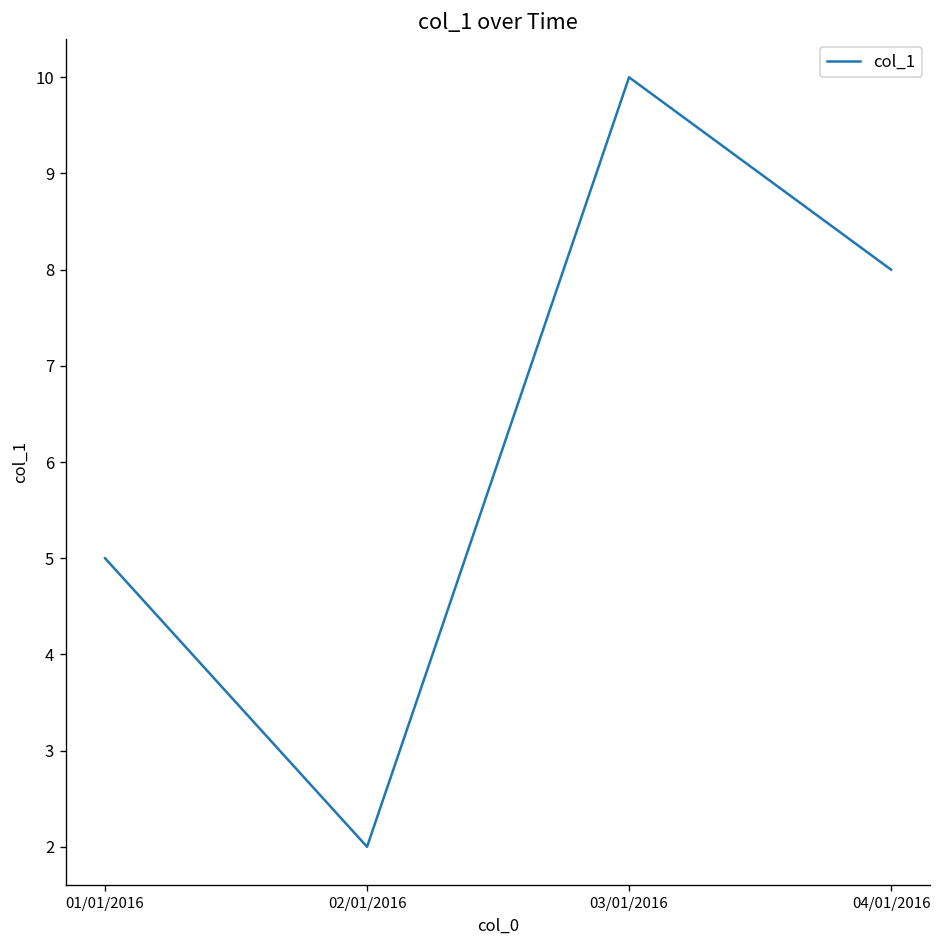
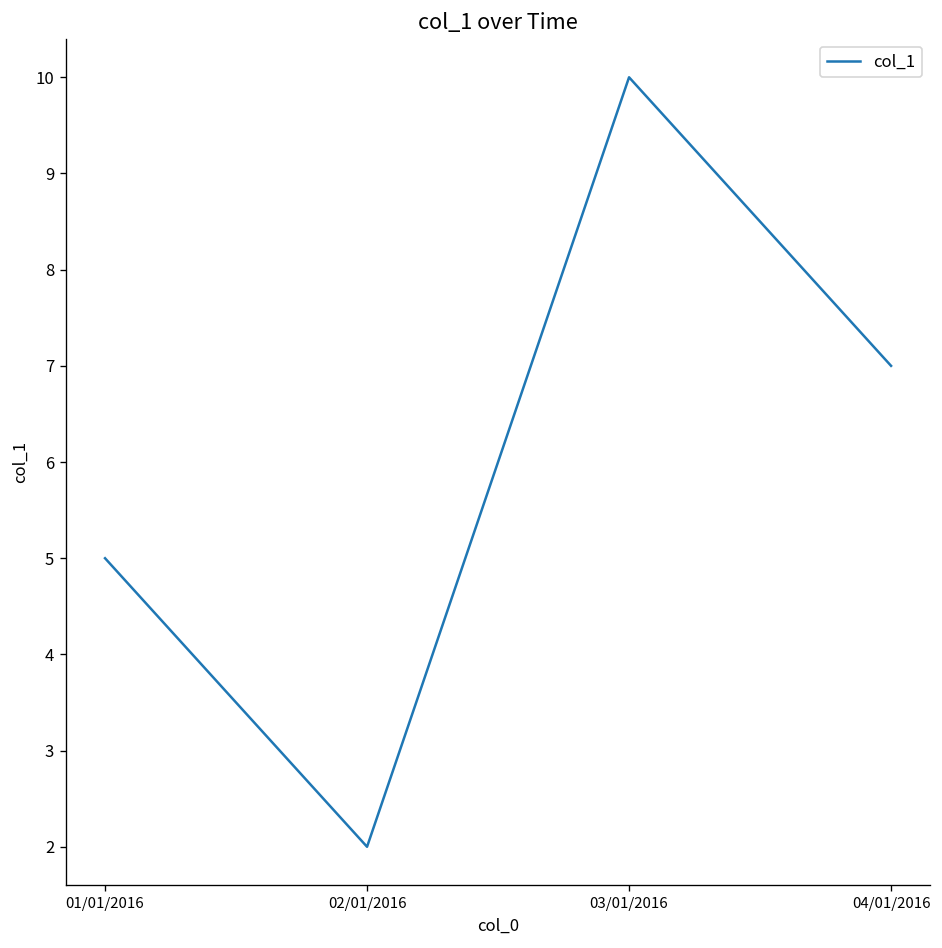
  {
    "01/01/2016": 5,
    "02/01/2016": 2,
    "03/01/2016": 10,
-   "04/01/2016": 8
+   "04/01/2016": 7
  }
